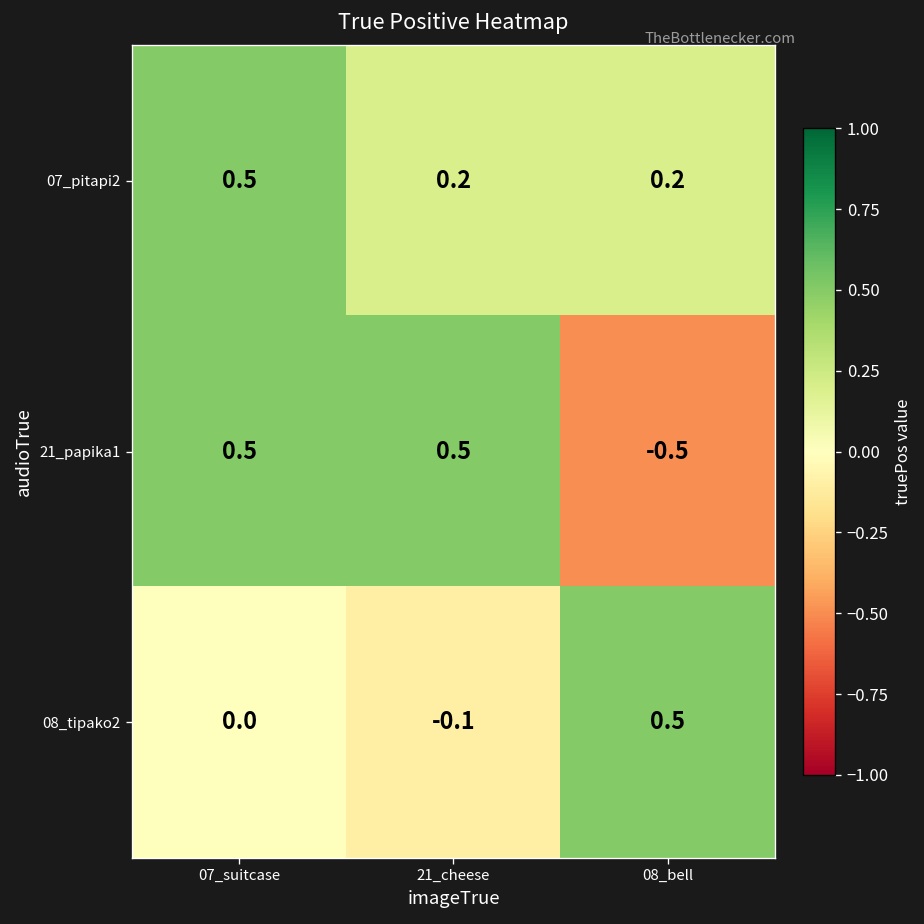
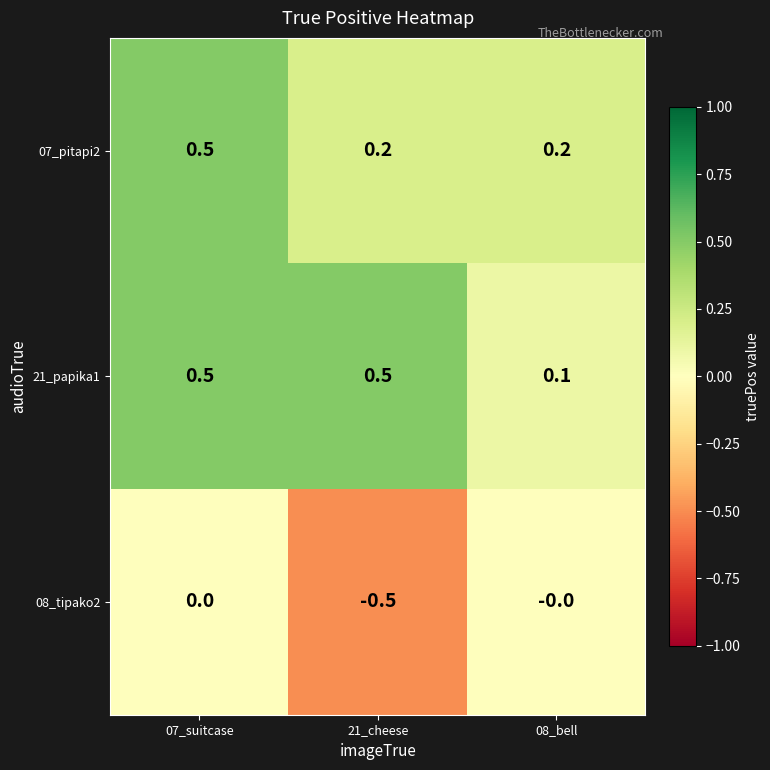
  {
    "07_pitapi2": {
      "07_suitcase": 0.5,
      "21_cheese": 0.2,
      "08_bell": 0.2
    },
    "21_papika1": {
      "07_suitcase": 0.5,
      "21_cheese": 0.5,
-     "08_bell": -0.5
+     "08_bell": 0.1
    },
    "08_tipako2": {
      "07_suitcase": 0.0,
-     "21_cheese": -0.1,
-     "08_bell": 0.5
+     "21_cheese": -0.5,
+     "08_bell": -0.0
    }
  }
